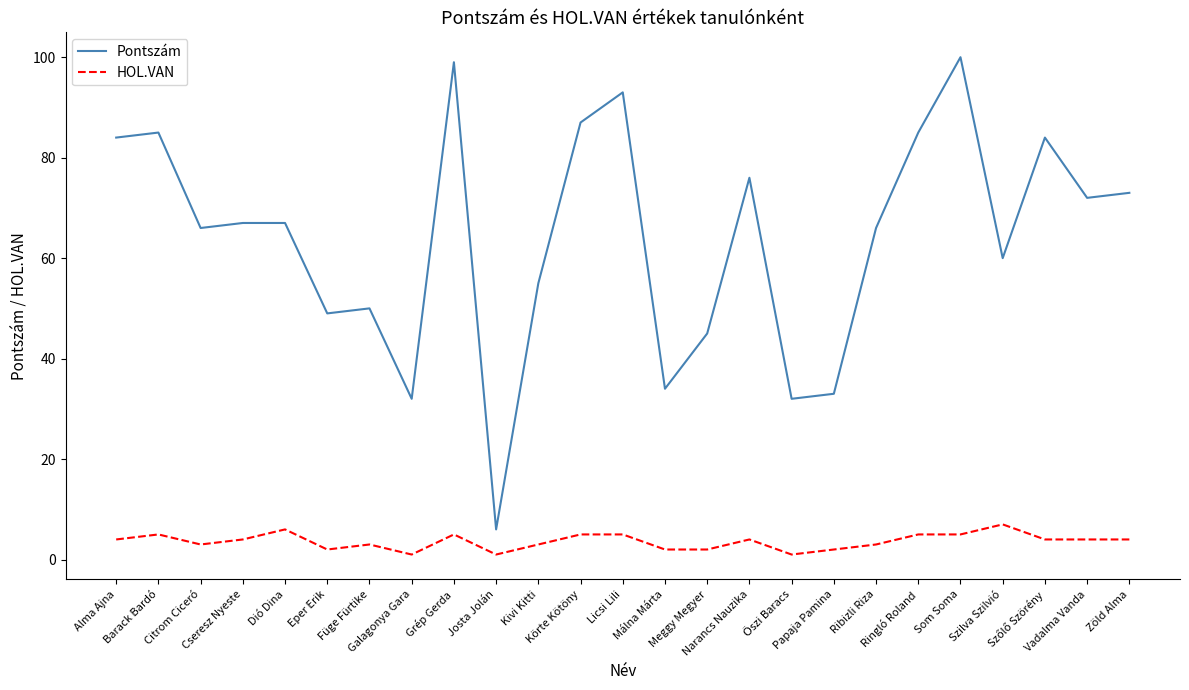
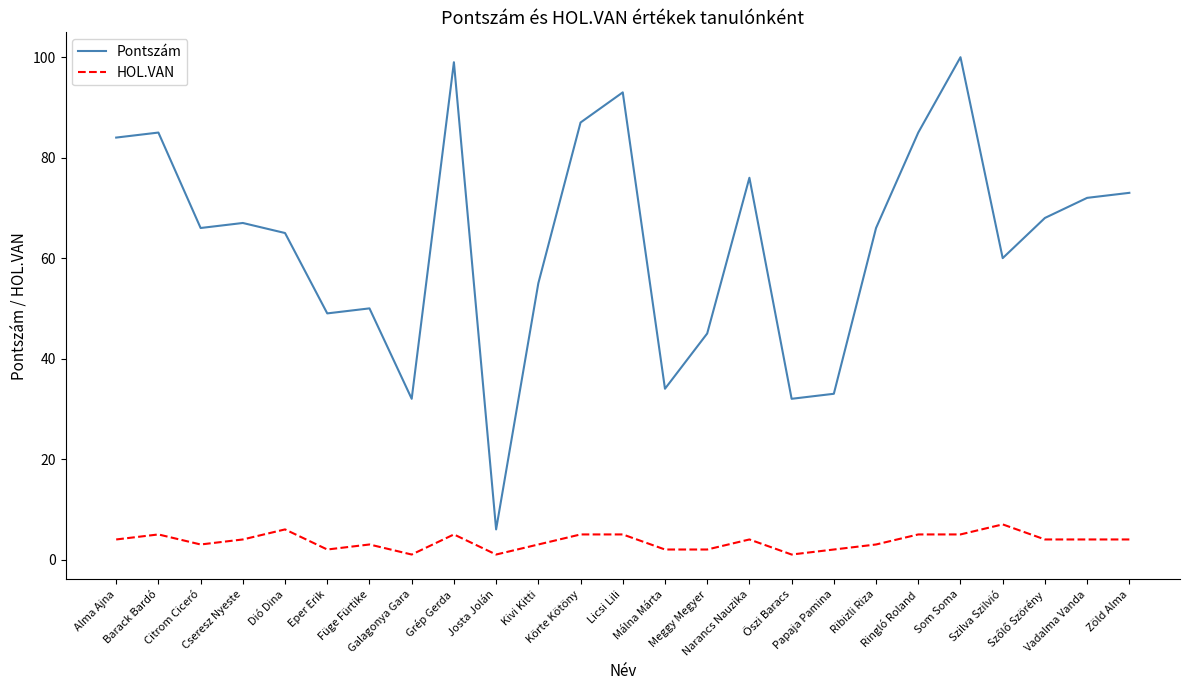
  {
    "Pontszám": {
      "Alma Ajna": 84,
      "Barack Bardó": 85,
      "Citrom Ciceró": 66,
      "Cseresz Nyeste": 67,
-     "Dió Dina": 67,
+     "Dió Dina": 65,
      "Eper Erik": 49,
      "Füge Fürtike": 50,
      "Galagonya Gara": 32,
      "Grép Gerda": 99,
      "Josta Jolán": 6,
      "Kivi Kitti": 55,
      "Körte Kötöny": 87,
      "Licsi Lili": 93,
      "Málna Márta": 34,
      "Meggy Megyer": 45,
      "Narancs Nauzika": 76,
      "Őszi Baracs": 32,
      "Papaja Pamina": 33,
      "Ribizli Riza": 66,
      "Ringló Roland": 85,
      "Som Soma": 100,
      "Szilva Szilvió": 60,
-     "Szőlő Szörény": 84,
+     "Szőlő Szörény": 68,
      "Vadalma Vanda": 72,
      "Zöld Alma": 73
    },
    "HOL.VAN": {
      "Alma Ajna": 4,
      "Barack Bardó": 5,
      "Citrom Ciceró": 3,
      "Cseresz Nyeste": 4,
      "Dió Dina": 6,
      "Eper Erik": 2,
      "Füge Fürtike": 3,
      "Galagonya Gara": 1,
      "Grép Gerda": 5,
      "Josta Jolán": 1,
      "Kivi Kitti": 3,
      "Körte Kötöny": 5,
      "Licsi Lili": 5,
      "Málna Márta": 2,
      "Meggy Megyer": 2,
      "Narancs Nauzika": 4,
      "Őszi Baracs": 1,
      "Papaja Pamina": 2,
      "Ribizli Riza": 3,
      "Ringló Roland": 5,
      "Som Soma": 5,
      "Szilva Szilvió": 7,
      "Szőlő Szörény": 4,
      "Vadalma Vanda": 4,
      "Zöld Alma": 4
    }
  }
